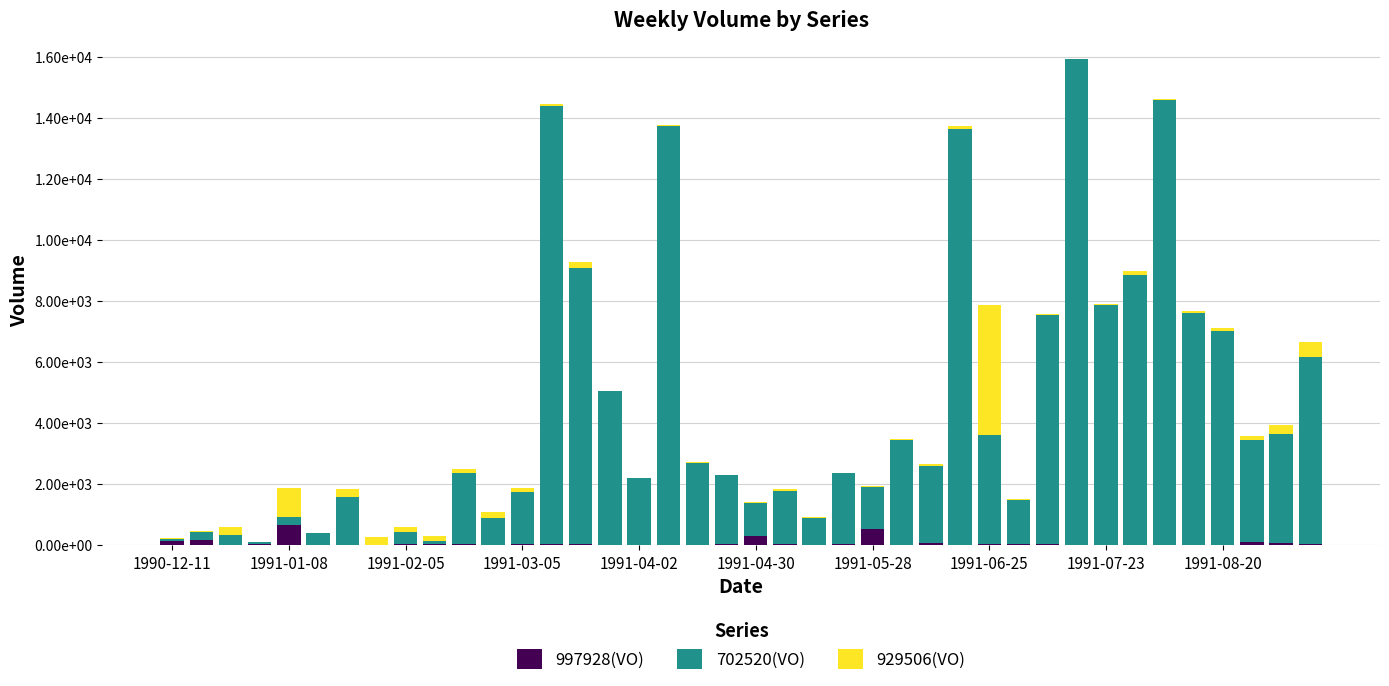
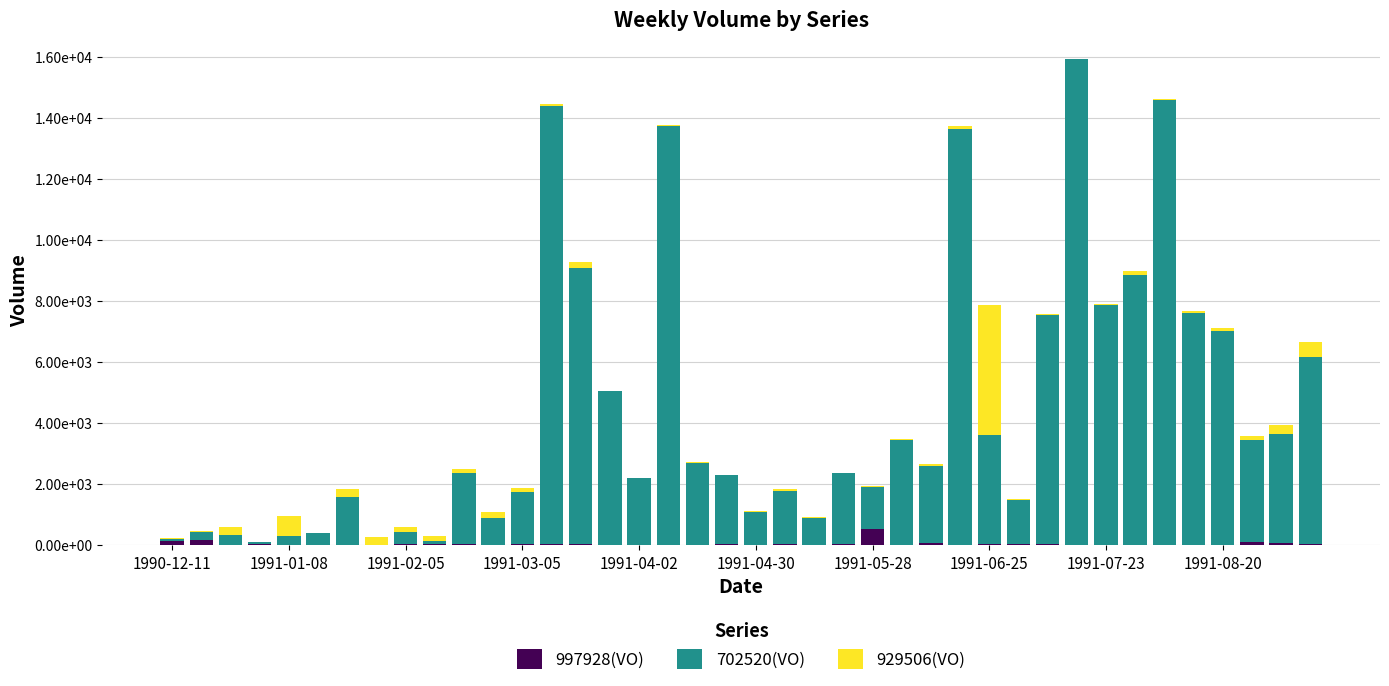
  {
    "997928(VO)": {
      "1990-12-11": 200,
-     "1991-01-08": 700,
-     "1991-04-30": 300,
+     "1991-01-08": 0,
+     "1991-04-30": 0,
      "1991-05-28": 500
    },
    "702520(VO)": {
      "1991-01-08": 300,
      "1991-02-05": 400,
      "1991-03-05": 1700,
      "1991-04-02": 2200,
      "1991-04-30": 1100,
      "1991-05-28": 1400,
      "1991-06-25": 3600,
      "1991-07-23": 7900,
      "1991-08-20": 7000
    },
    "929506(VO)": {
-     "1991-01-08": 900,
+     "1991-01-08": 600,
      "1991-02-05": 100,
      "1991-03-05": 100,
      "1991-06-25": 4200
    }
  }
